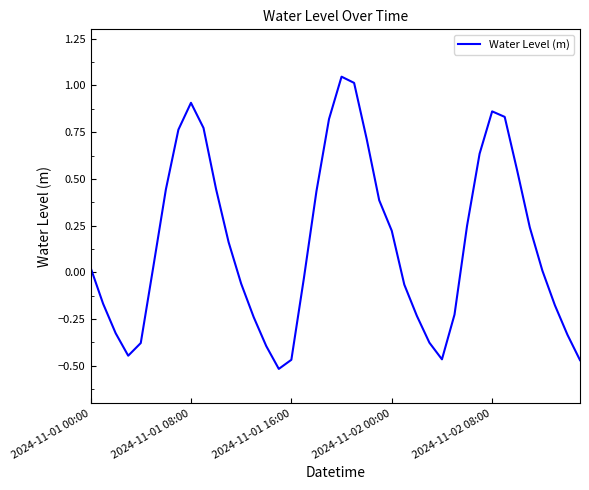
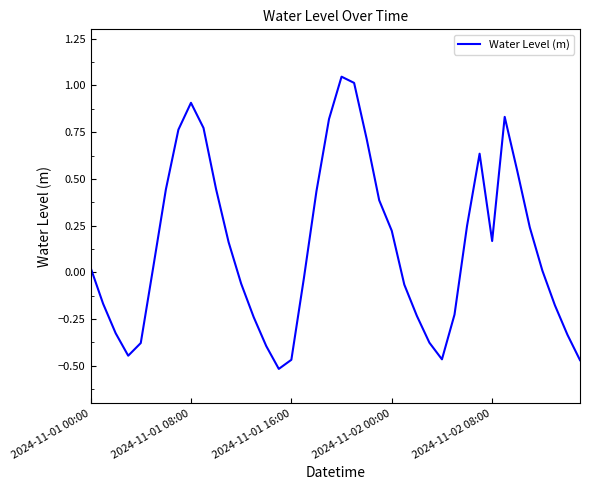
  {
    "2024-11-01 00:00": 0.03,
    "2024-11-01 08:00": 0.91,
    "2024-11-01 16:00": -0.47,
    "2024-11-02 00:00": 0.22,
-   "2024-11-02 08:00": 0.86
+   "2024-11-02 08:00": 0.17
  }
